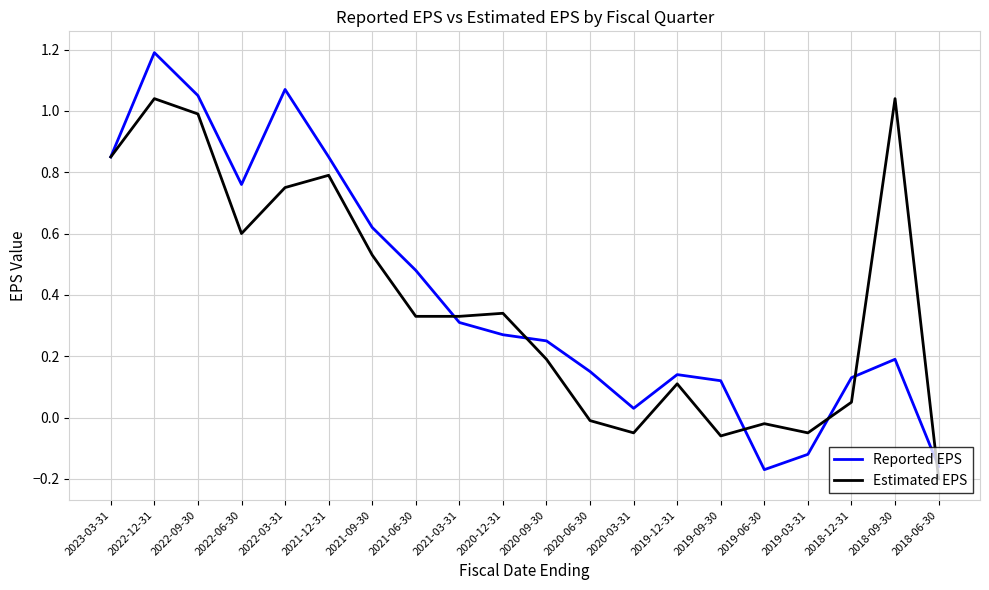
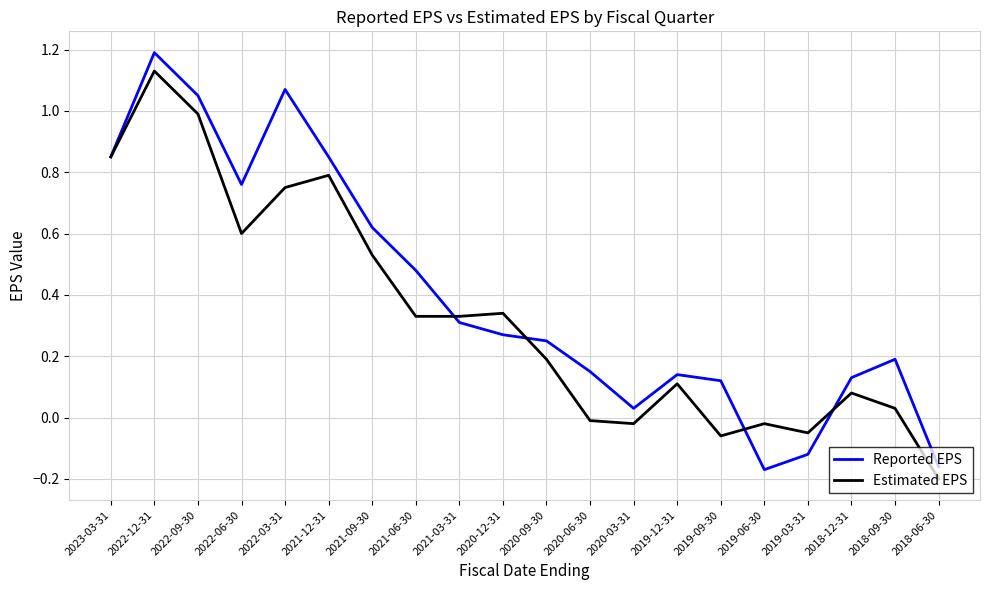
  {
    "Reported EPS": {
      "2022-12-31": 1.19,
      "2022-09-30": 1.05,
      "2022-06-30": 0.76,
      "2022-03-31": 1.07,
      "2021-12-31": 0.85,
      "2021-09-30": 0.62,
      "2021-06-30": 0.48,
      "2021-03-31": 0.31,
      "2020-12-31": 0.27,
      "2020-09-30": 0.25,
      "2020-06-30": 0.15,
      "2020-03-31": 0.03,
      "2019-12-31": 0.14,
      "2019-09-30": 0.12,
      "2019-06-30": -0.17,
      "2019-03-31": -0.12,
      "2018-12-31": 0.13,
      "2018-09-30": 0.19
    },
    "Estimated EPS": {
-     "2022-12-31": 1.04,
+     "2022-12-31": 1.13,
      "2022-09-30": 0.99,
      "2022-06-30": 0.60,
      "2022-03-31": 0.75,
      "2021-12-31": 0.79,
      "2021-09-30": 0.53,
      "2021-06-30": 0.33,
      "2021-03-31": 0.33,
      "2020-12-31": 0.34,
      "2020-09-30": 0.19,
      "2020-06-30": -0.01,
-     "2020-03-31": -0.05,
+     "2020-03-31": -0.02,
      "2019-12-31": 0.11,
      "2019-09-30": -0.06,
      "2019-06-30": -0.02,
      "2019-03-31": -0.05,
-     "2018-12-31": 0.05,
-     "2018-09-30": 1.04
+     "2018-12-31": 0.08,
+     "2018-09-30": 0.03
    }
  }
